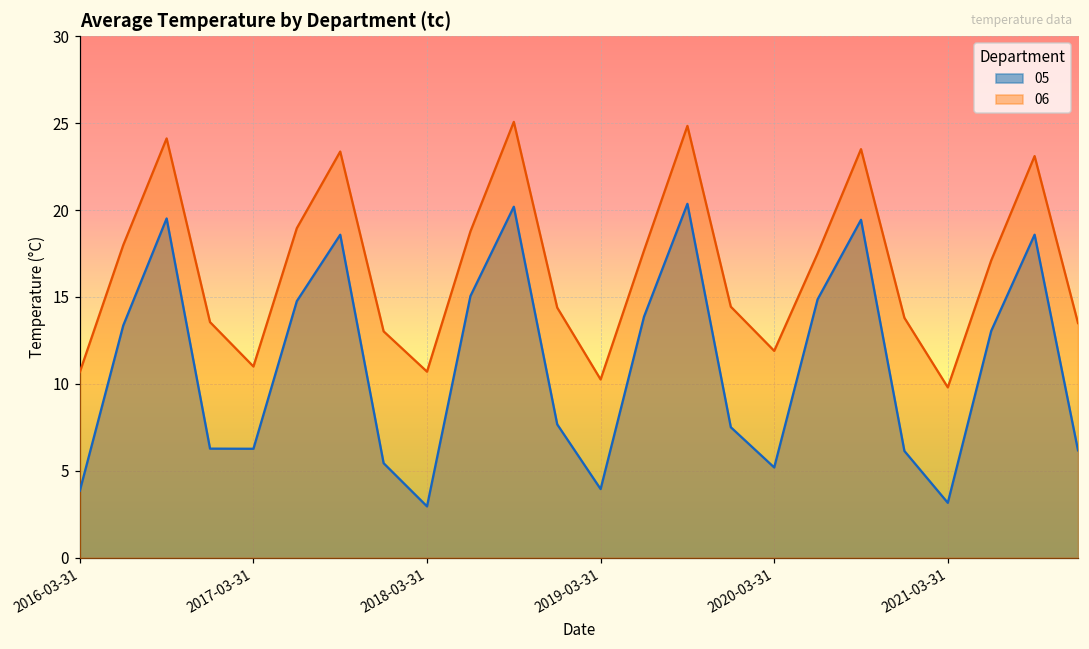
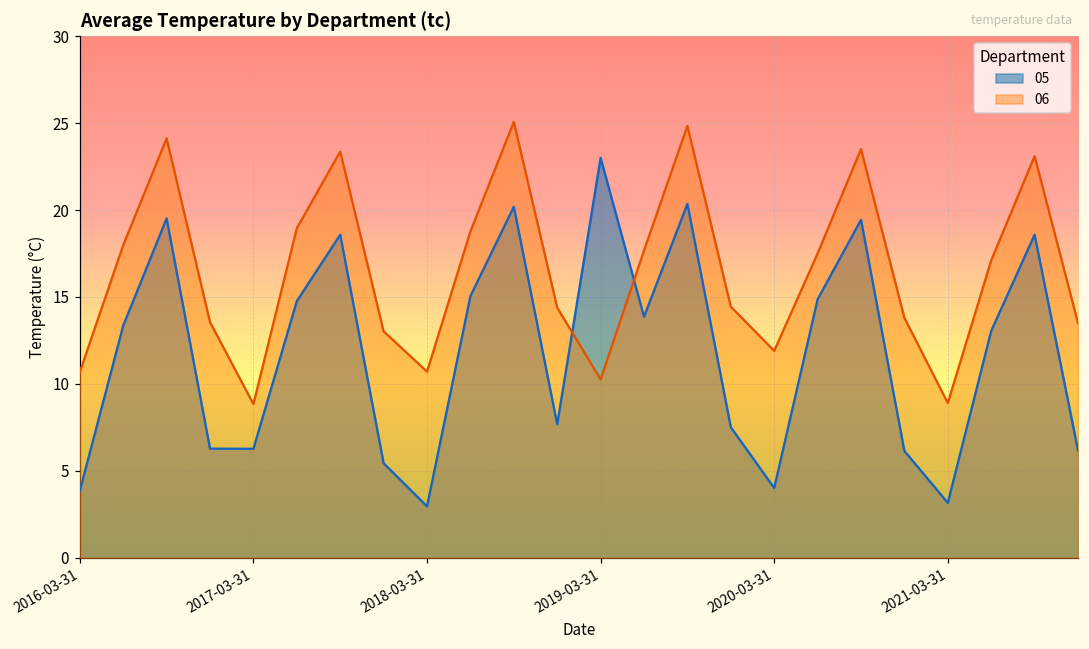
  {
    "05": {
      "2016-03-31": 3.9,
      "2017-03-31": 6.3,
      "2018-03-31": 3.0,
-     "2019-03-31": 4.0,
-     "2020-03-31": 5.2,
+     "2019-03-31": 23.0,
+     "2020-03-31": 4.0,
      "2021-03-31": 3.2
    },
    "06": {
      "2016-03-31": 10.7,
-     "2017-03-31": 11.0,
+     "2017-03-31": 8.8,
      "2018-03-31": 10.7,
      "2019-03-31": 10.3,
      "2020-03-31": 11.9,
-     "2021-03-31": 9.8
+     "2021-03-31": 8.9
    }
  }
